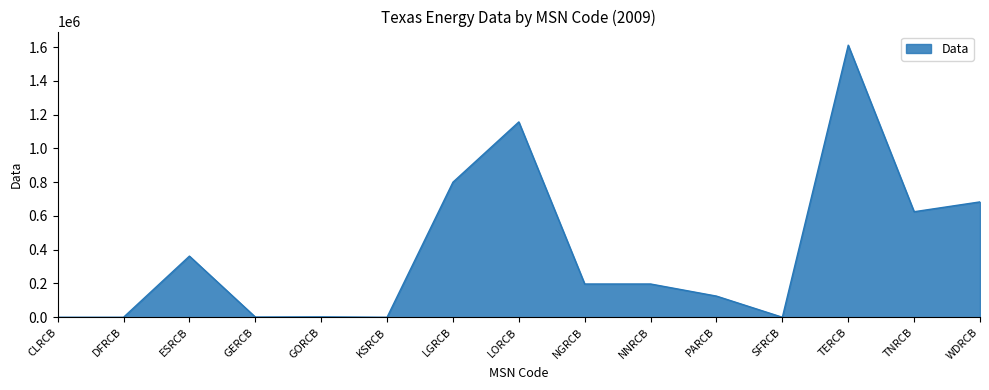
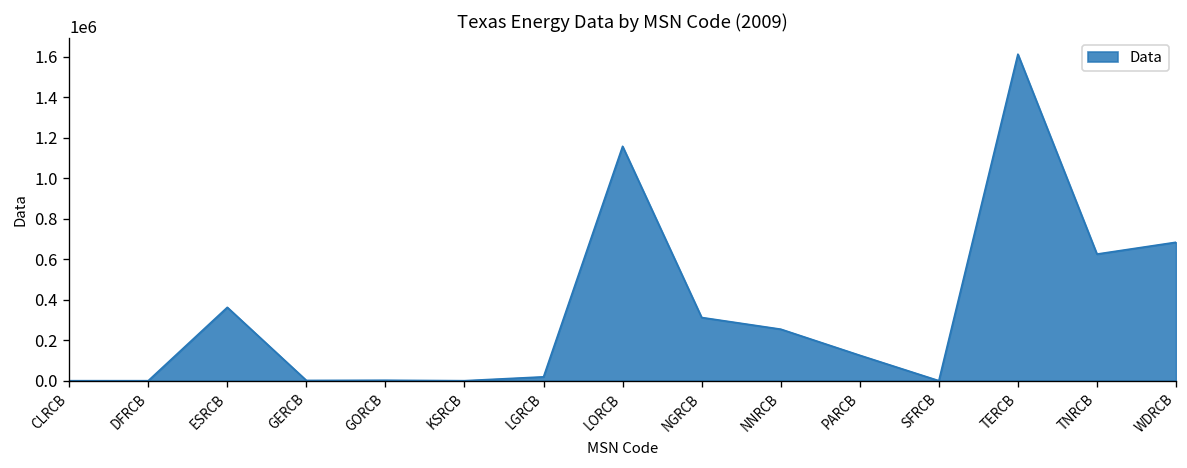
  {
    "CLRCB": 0,
    "DFRCB": 0,
    "ESRCB": 360000,
    "GERCB": 0,
    "GORCB": 0,
    "KSRCB": 0,
-   "LGRCB": 800000,
+   "LGRCB": 20000,
    "LORCB": 1160000,
-   "NGRCB": 200000,
-   "NNRCB": 200000,
+   "NGRCB": 310000,
+   "NNRCB": 250000,
    "PARCB": 130000,
    "SFRCB": 0,
    "TERCB": 1610000,
    "TNRCB": 620000,
    "WDRCB": 680000
  }
